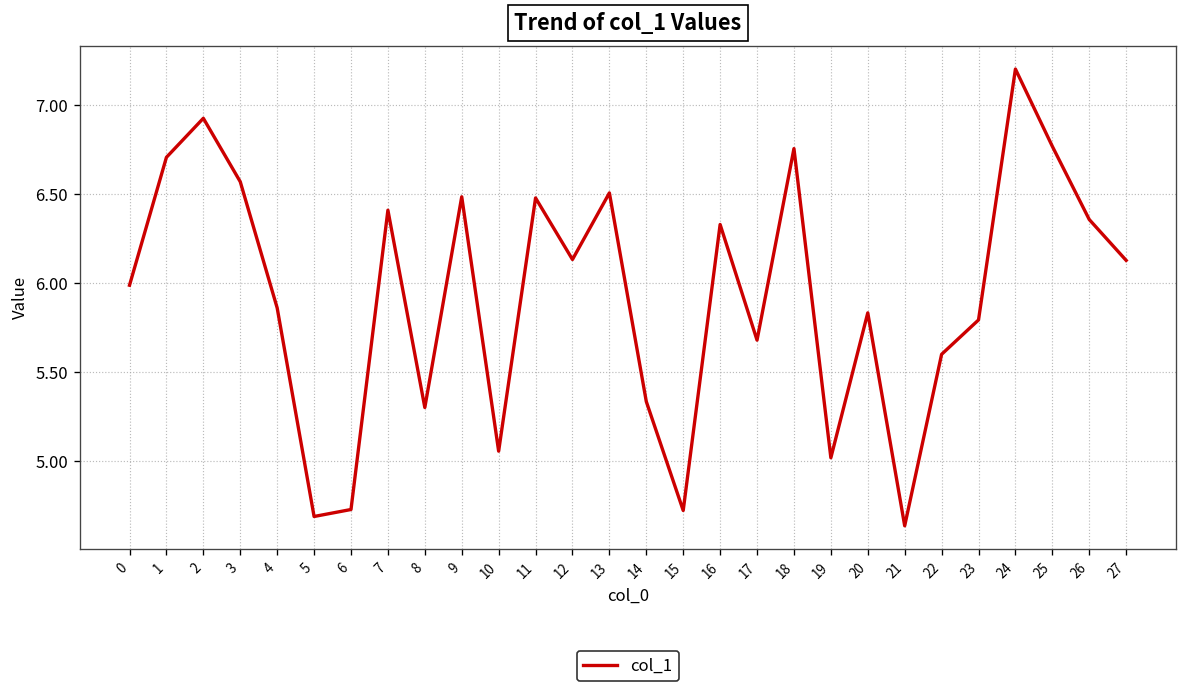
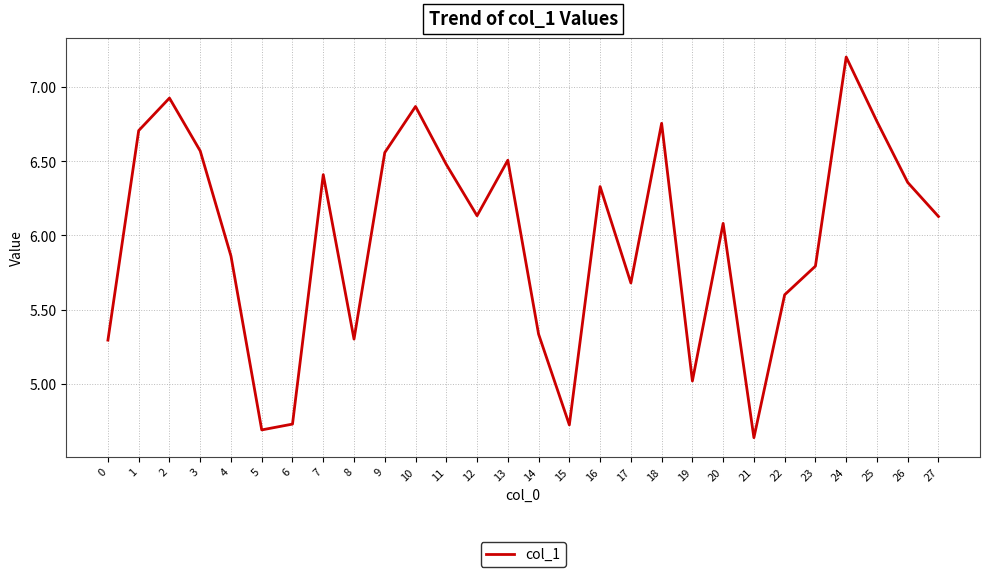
  {
-   "0": 5.99,
+   "0": 5.29,
    "1": 6.71,
    "2": 6.92,
    "3": 6.57,
    "4": 5.86,
    "5": 4.69,
    "6": 4.73,
    "7": 6.41,
    "8": 5.30,
-   "9": 6.48,
-   "10": 5.06,
+   "9": 6.56,
+   "10": 6.87,
    "11": 6.48,
    "12": 6.13,
    "13": 6.51,
    "14": 5.34,
    "15": 4.72,
    "16": 6.33,
    "17": 5.68,
    "18": 6.75,
    "19": 5.02,
-   "20": 5.83,
+   "20": 6.08,
    "21": 4.64,
    "22": 5.60,
    "23": 5.79,
    "24": 7.20,
    "25": 6.77,
    "26": 6.36,
    "27": 6.13
  }
